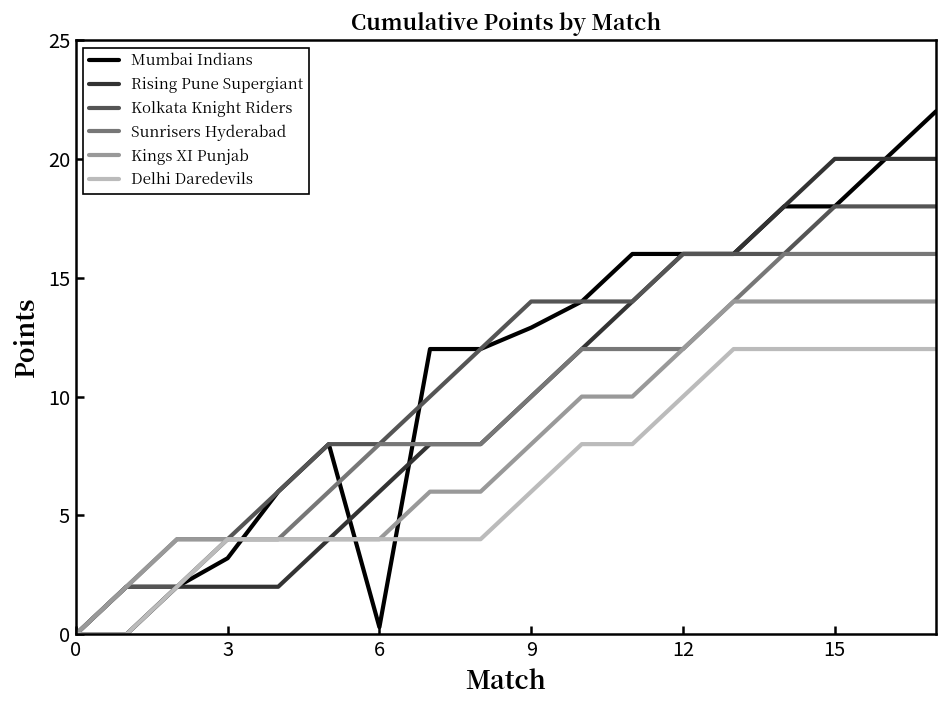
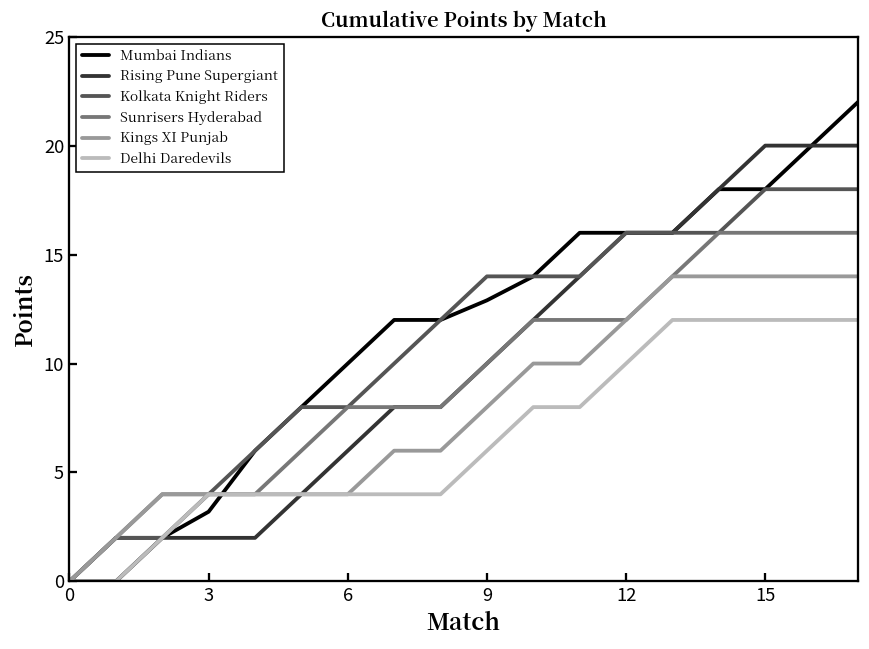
  {
    "Mumbai Indians": {
      "3": 3.2,
-     "6": 0.3,
+     "6": 10.0,
      "9": 12.9
    }
  }
